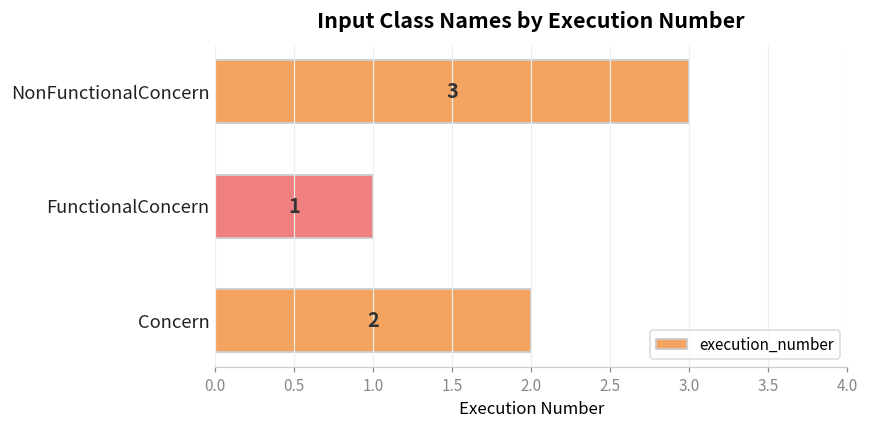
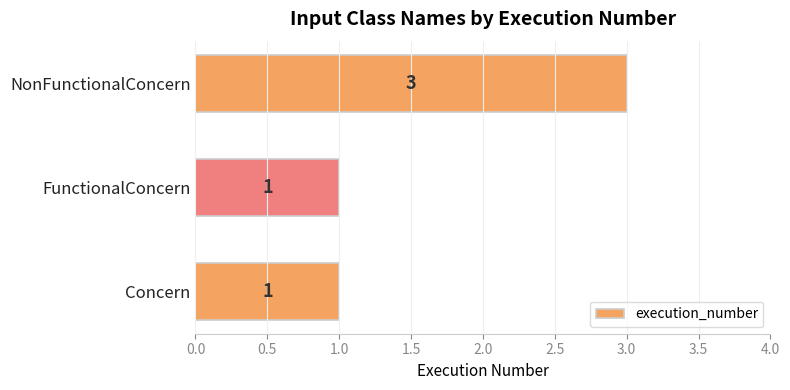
  {
    "NonFunctionalConcern": 3,
    "FunctionalConcern": 1,
-   "Concern": 2
+   "Concern": 1
  }
